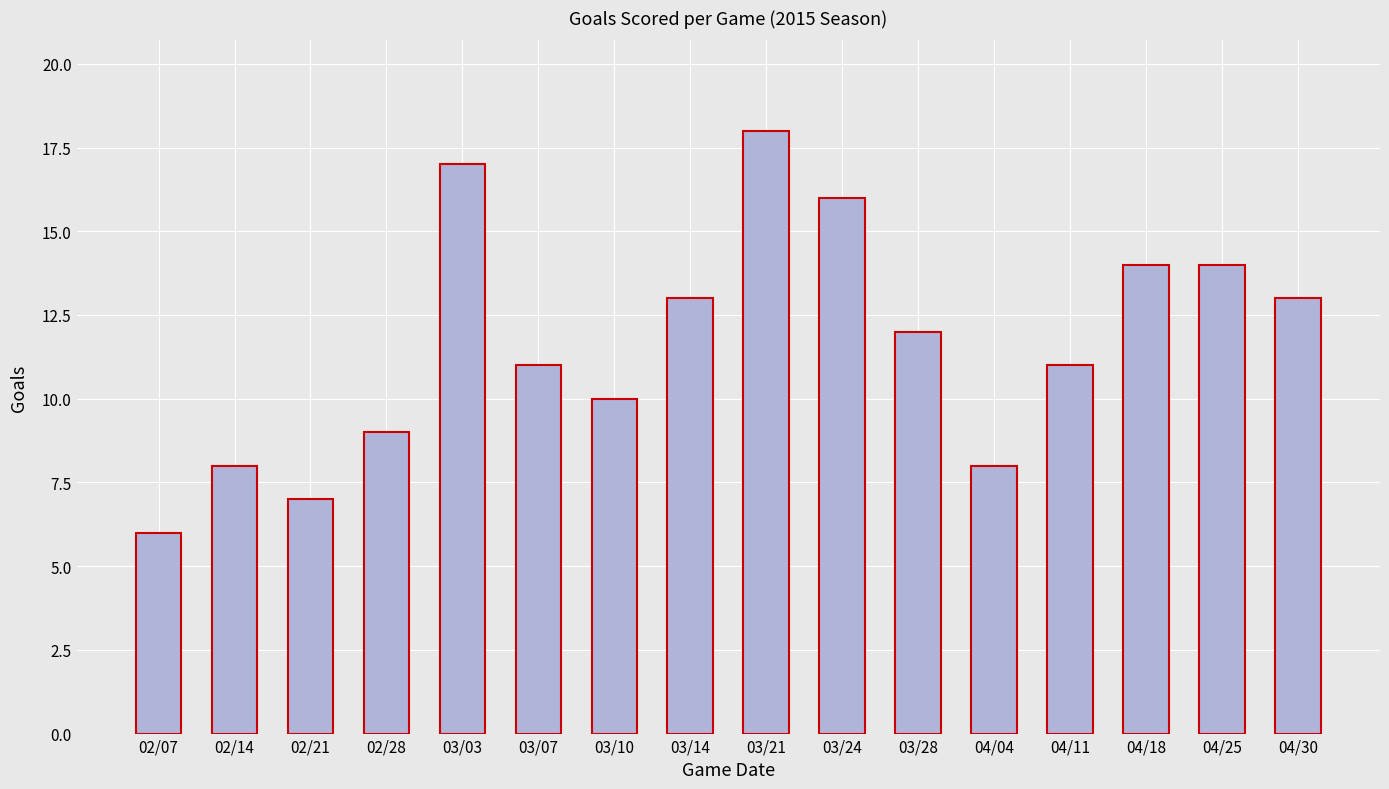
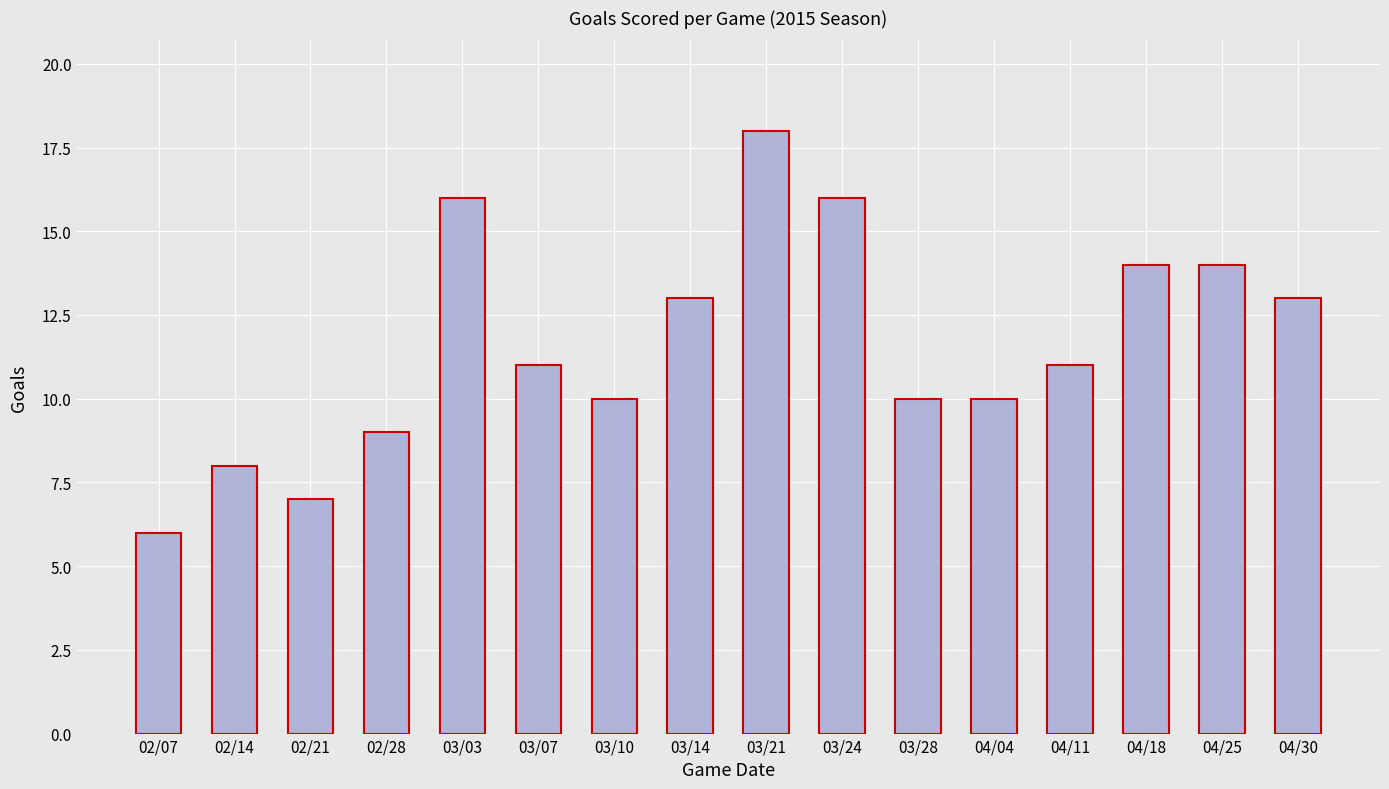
  {
    "02/07": 6,
    "02/14": 8,
    "02/21": 7,
    "02/28": 9,
-   "03/03": 17,
+   "03/03": 16,
    "03/07": 11,
    "03/10": 10,
    "03/14": 13,
    "03/21": 18,
    "03/24": 16,
-   "03/28": 12,
-   "04/04": 8,
+   "03/28": 10,
+   "04/04": 10,
    "04/11": 11,
    "04/18": 14,
    "04/25": 14,
    "04/30": 13
  }
